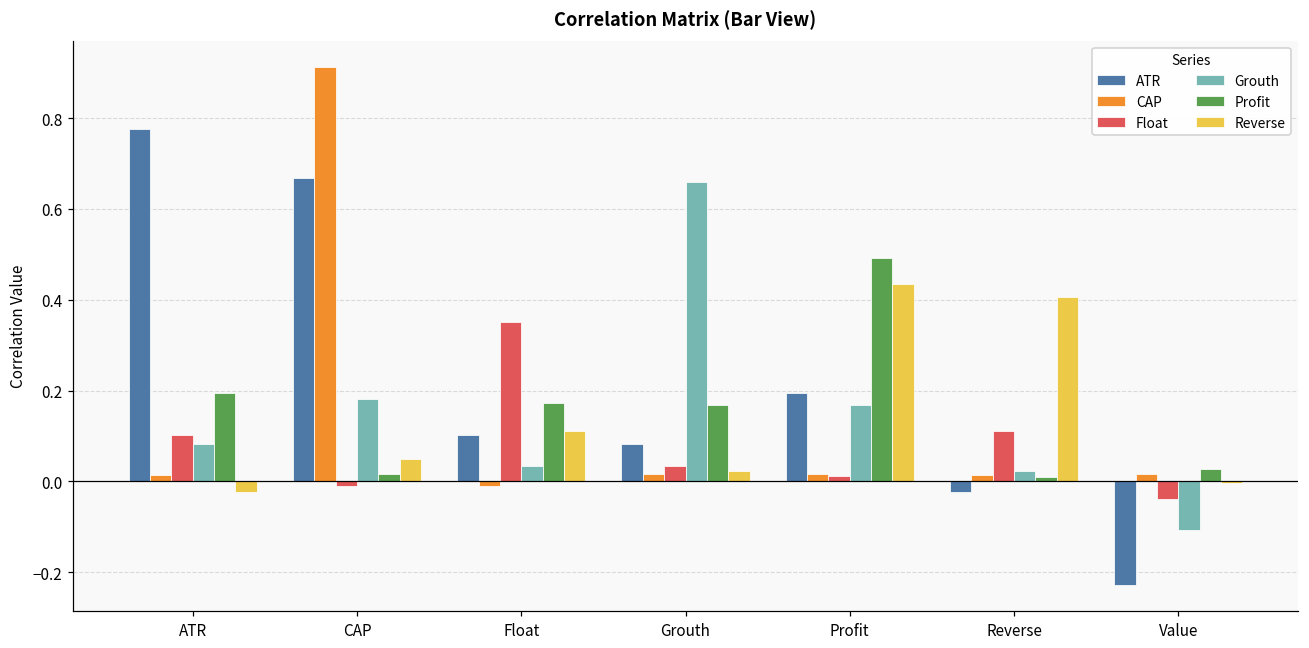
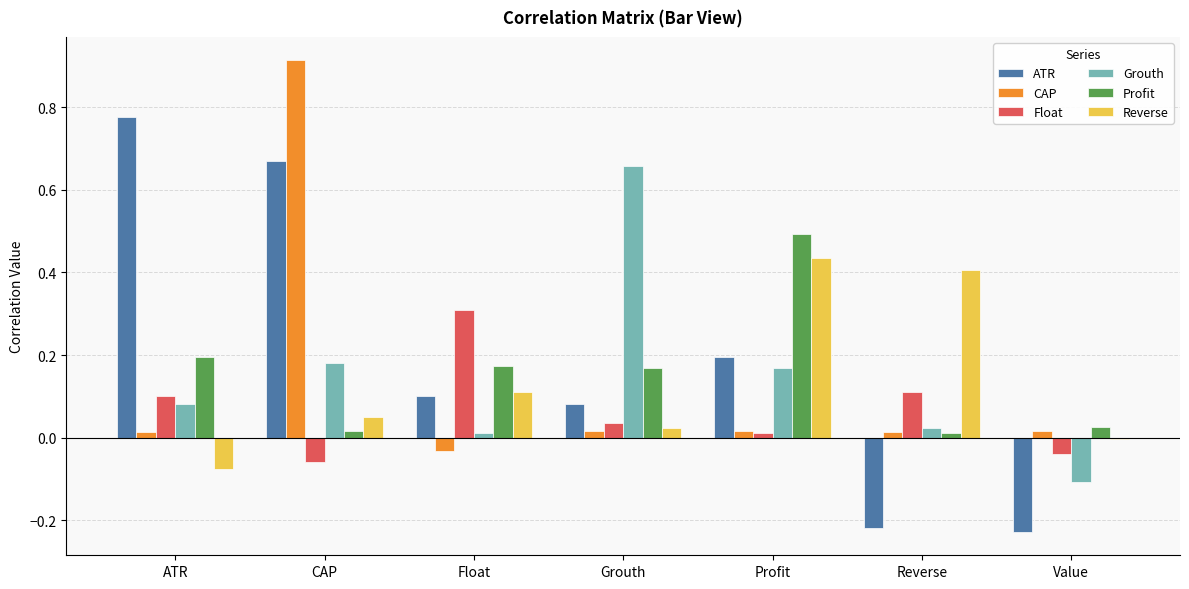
  {
    "ATR": {
      "ATR": 0.78,
      "CAP": 0.67,
      "Float": 0.10,
      "Grouth": 0.08,
      "Profit": 0.19,
-     "Reverse": -0.02,
+     "Reverse": -0.22,
      "Value": -0.23
    },
    "CAP": {
      "ATR": 0.01,
      "CAP": 0.91,
-     "Float": -0.01,
+     "Float": -0.03,
      "Grouth": 0.02,
      "Profit": 0.02,
      "Reverse": 0.01,
      "Value": 0.02
    },
    "Float": {
      "ATR": 0.10,
-     "CAP": -0.01,
-     "Float": 0.35,
+     "CAP": -0.06,
+     "Float": 0.31,
      "Grouth": 0.03,
      "Profit": 0.01,
      "Reverse": 0.11,
      "Value": -0.04
    },
    "Grouth": {
      "ATR": 0.08,
      "CAP": 0.18,
-     "Float": 0.03,
+     "Float": 0.01,
      "Grouth": 0.66,
      "Profit": 0.17,
      "Reverse": 0.02,
      "Value": -0.11
    },
    "Profit": {
      "ATR": 0.19,
      "CAP": 0.02,
      "Float": 0.17,
      "Grouth": 0.17,
      "Profit": 0.49,
      "Reverse": 0.01,
      "Value": 0.03
    },
    "Reverse": {
-     "ATR": -0.02,
+     "ATR": -0.08,
      "CAP": 0.05,
      "Float": 0.11,
      "Grouth": 0.02,
      "Profit": 0.44,
      "Reverse": 0.41
    }
  }
